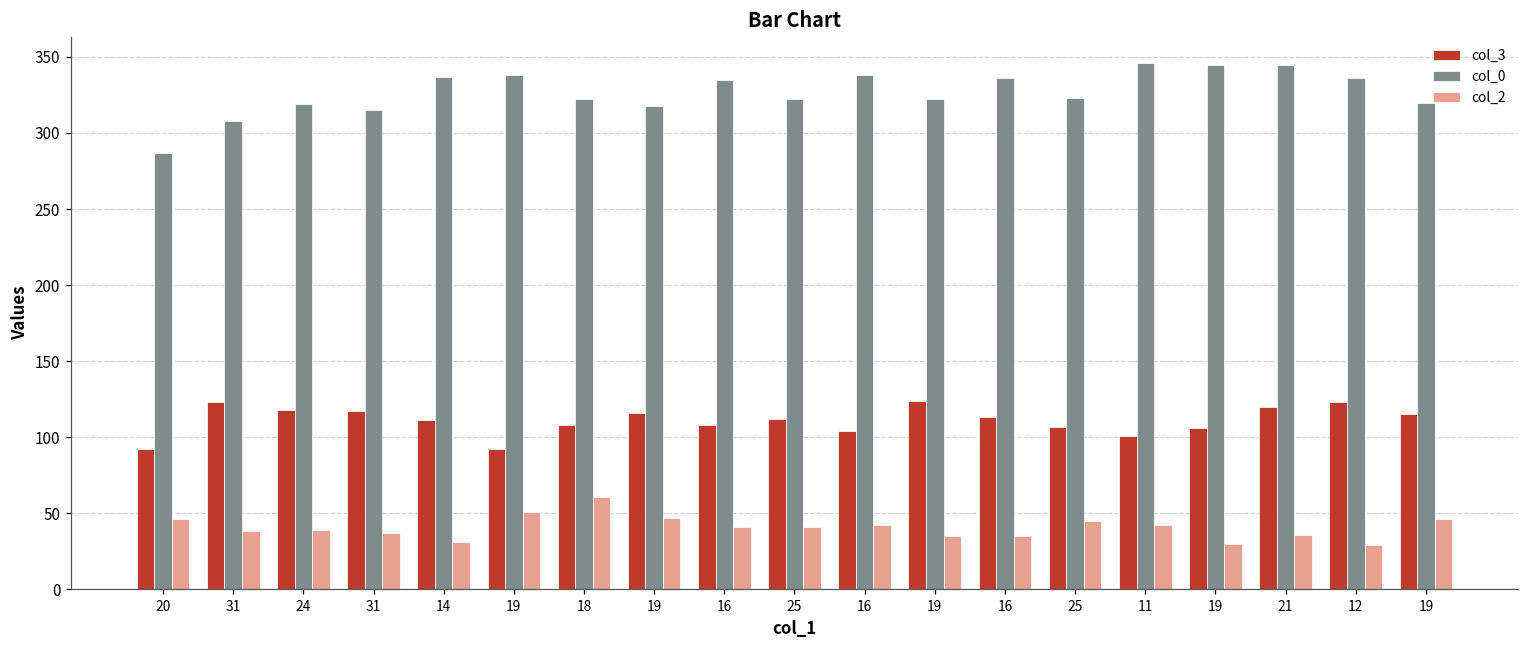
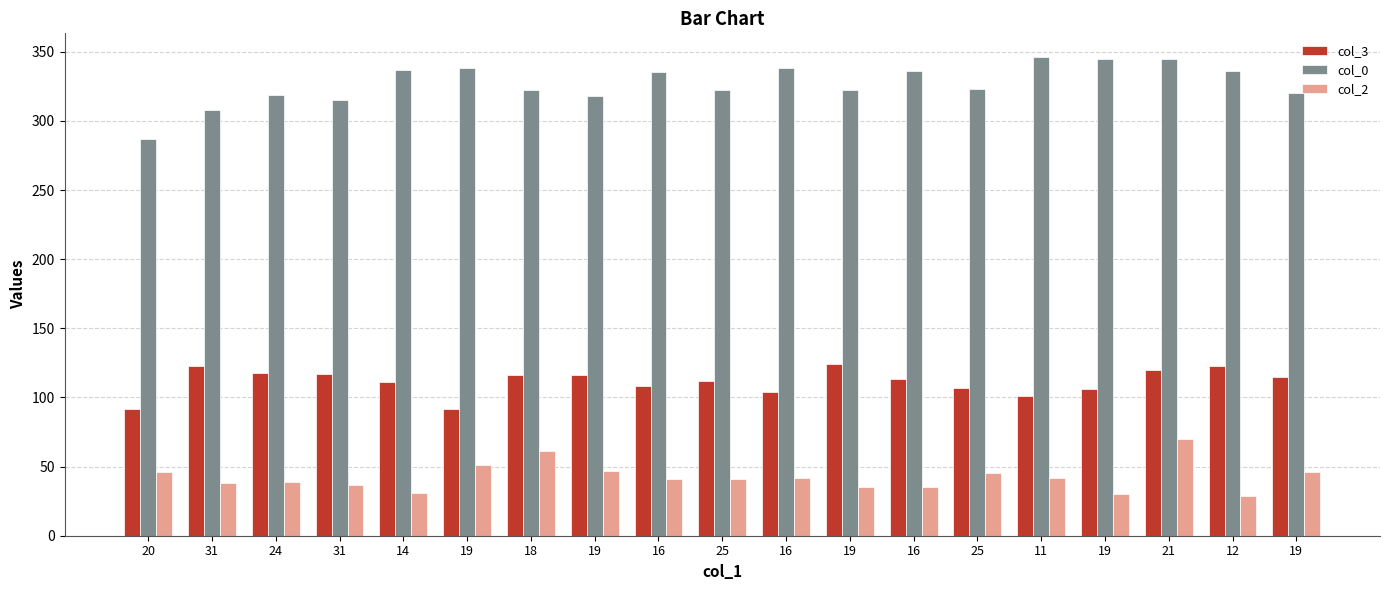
  {
    "col_3": {
      "20": 92,
      "24": 118,
      "14": 111,
-     "18": 108,
+     "18": 116,
      "11": 101,
      "21": 120,
      "12": 123
    },
    "col_0": {
      "20": 287,
      "24": 319,
      "14": 337,
      "18": 322,
      "11": 346,
      "21": 345,
      "12": 336
    },
    "col_2": {
      "20": 46,
      "24": 39,
      "14": 31,
      "18": 61,
      "11": 42,
-     "21": 36,
+     "21": 70,
      "12": 29
    }
  }
